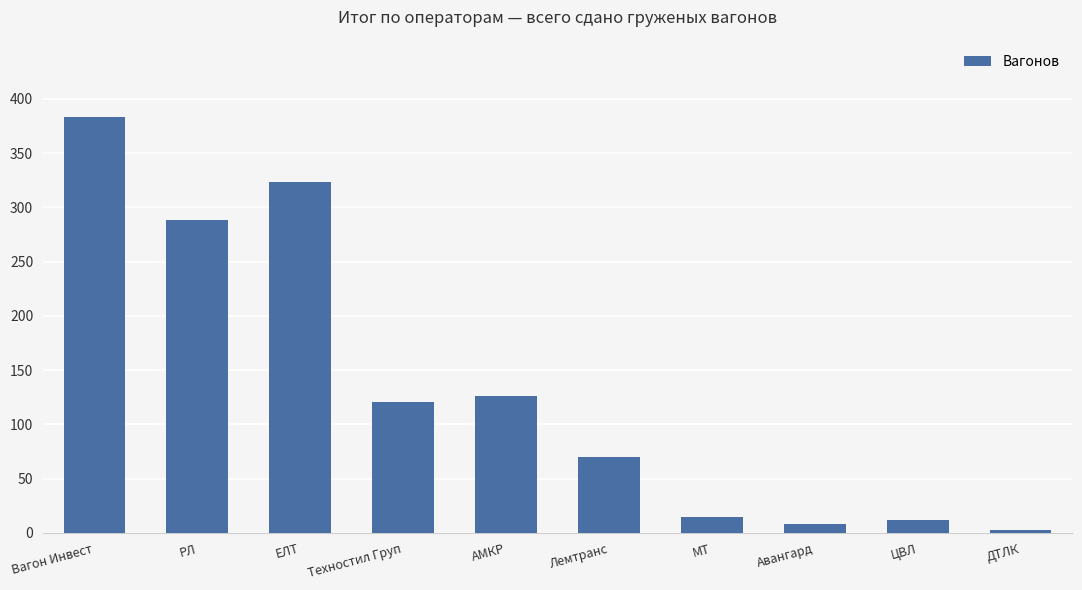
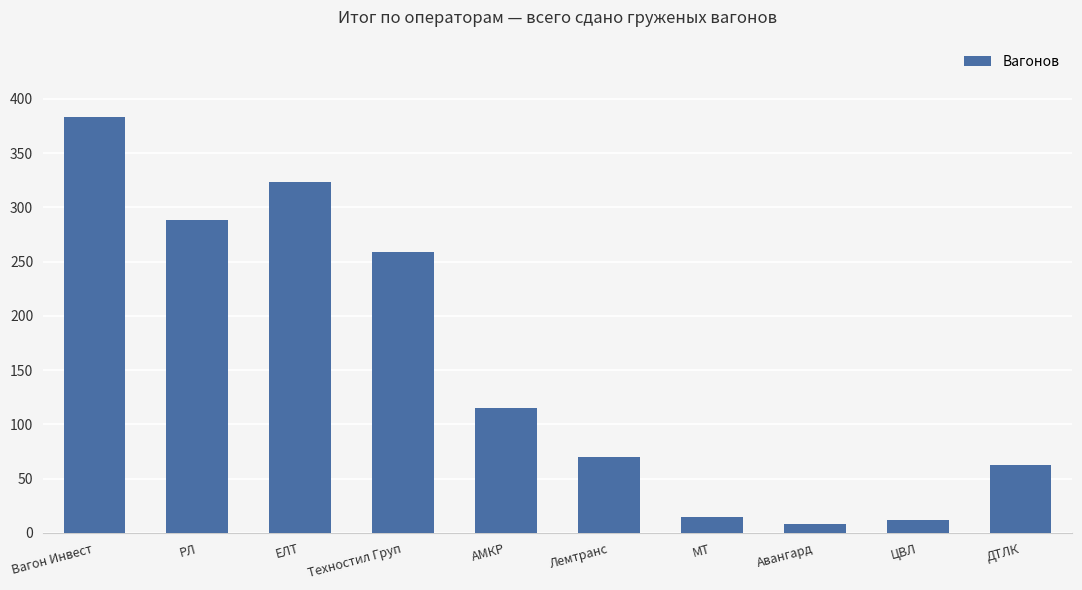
  {
    "Вагон Инвест": 383,
    "РЛ": 288,
    "ЕЛТ": 323,
-   "Техностил Груп": 121,
-   "АМКР": 126,
+   "Техностил Груп": 259,
+   "АМКР": 115,
    "Лемтранс": 70,
    "МТ": 15,
    "Авангард": 8,
    "ЦВЛ": 12,
-   "ДТЛК": 3
+   "ДТЛК": 63
  }
